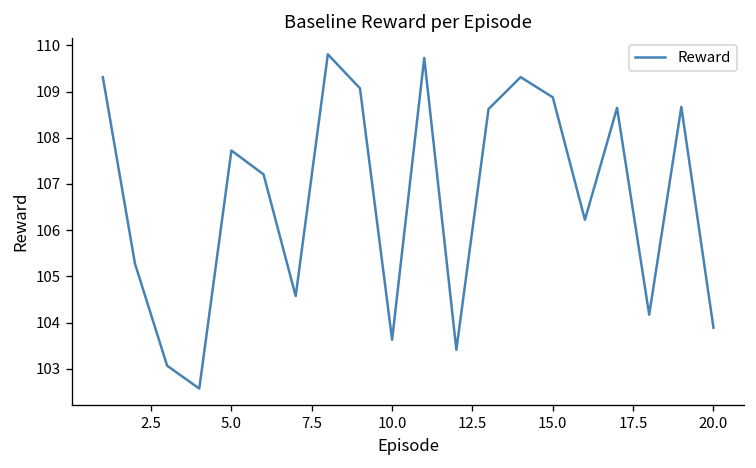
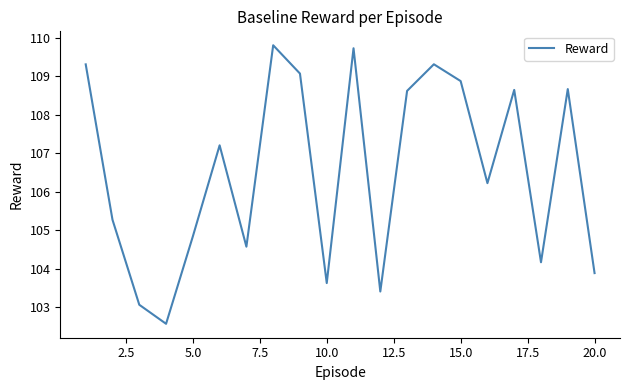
  {
-   "5.0": 107.7,
+   "5.0": 104.8,
    "10.0": 103.6,
    "15.0": 108.9,
    "20.0": 103.9
  }
